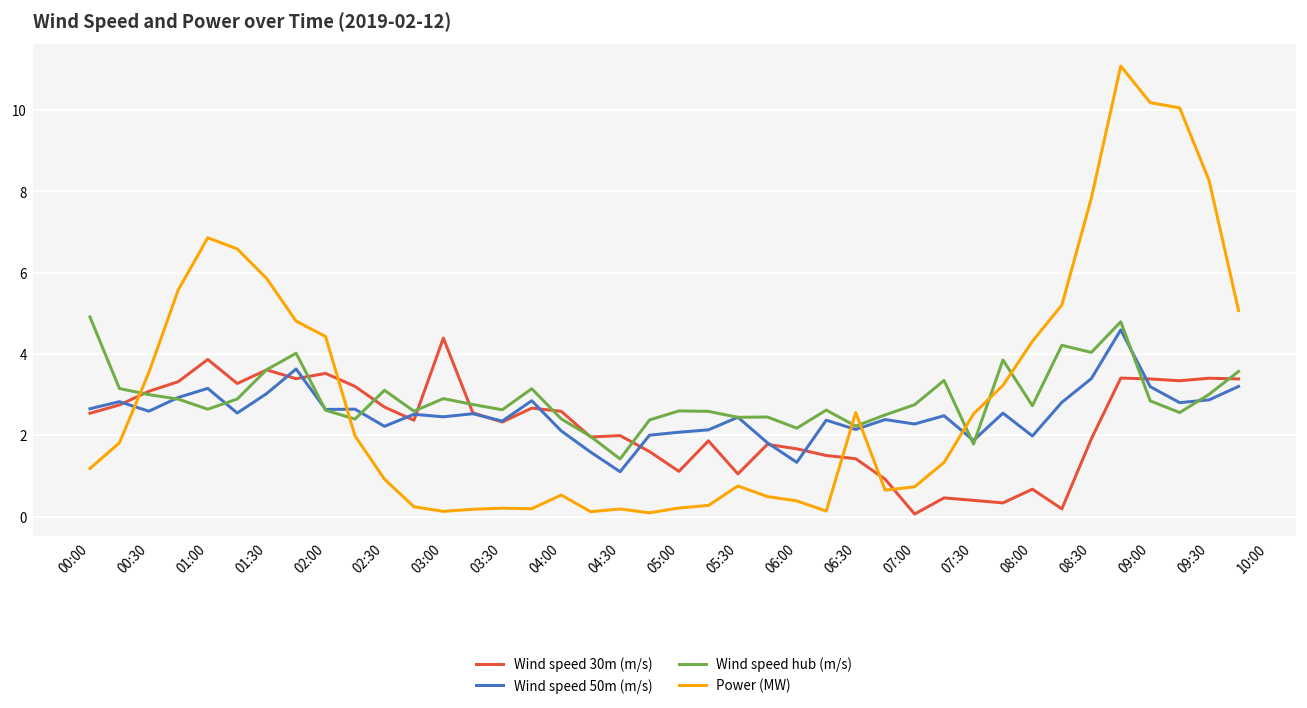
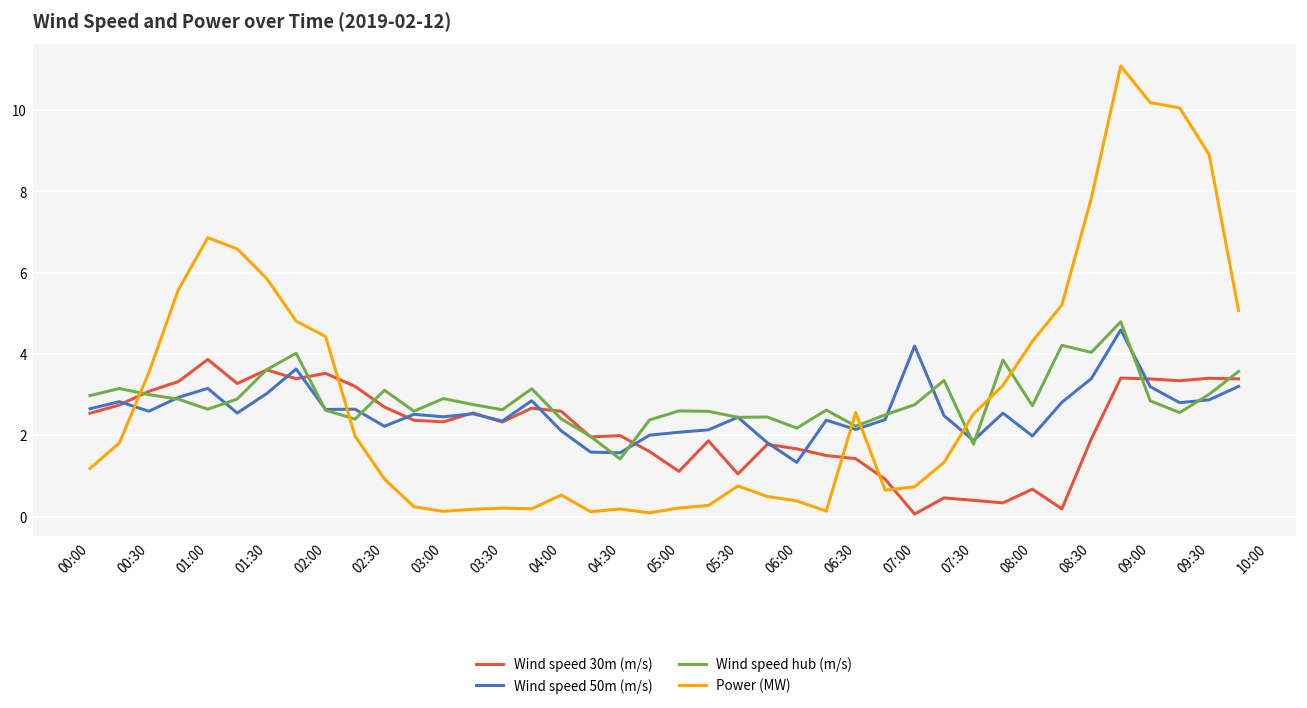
  {
    "Wind speed 30m (m/s)": {
      "00:00": 2.5,
      "00:30": 3.1,
      "01:00": 3.9,
      "02:00": 3.5,
      "02:30": 2.7,
-     "03:00": 4.4,
+     "03:00": 2.3,
      "04:00": 2.6,
      "04:30": 2.0,
      "05:00": 1.1,
      "05:30": 1.1,
      "06:00": 1.7,
      "06:30": 1.4,
      "07:00": 0.1,
      "07:30": 0.4,
      "08:00": 0.7,
      "08:30": 1.9,
      "09:00": 3.4,
      "09:30": 3.4
    },
    "Wind speed 50m (m/s)": {
      "00:00": 2.7,
      "00:30": 2.6,
      "01:00": 3.2,
      "01:30": 3.0,
      "02:30": 2.2,
      "03:00": 2.5,
      "04:00": 2.1,
-     "04:30": 1.1,
+     "04:30": 1.6,
      "05:00": 2.1,
      "06:00": 1.3,
      "06:30": 2.1,
-     "07:00": 2.3,
+     "07:00": 4.2,
      "07:30": 1.9,
      "08:00": 2.0,
      "08:30": 3.4,
      "09:00": 3.2,
      "09:30": 2.9
    },
    "Wind speed hub (m/s)": {
-     "00:00": 4.9,
+     "00:00": 3.0,
      "00:30": 3.0,
      "01:00": 2.6,
      "02:30": 3.1,
      "03:00": 2.9,
      "03:30": 2.6,
      "04:00": 2.4,
      "04:30": 1.4,
      "05:00": 2.6,
      "06:00": 2.2,
      "06:30": 2.2,
      "07:00": 2.8,
      "07:30": 1.8,
      "08:00": 2.7,
      "08:30": 4.0,
      "09:00": 2.8,
      "09:30": 3.0
    },
    "Power (MW)": {
      "00:00": 1.2,
      "00:30": 3.5,
      "01:00": 6.9,
      "01:30": 5.9,
      "02:00": 4.4,
      "02:30": 0.9,
      "03:00": 0.1,
      "03:30": 0.2,
      "04:00": 0.5,
      "04:30": 0.2,
      "05:00": 0.2,
      "05:30": 0.8,
      "06:00": 0.4,
      "06:30": 2.6,
      "07:00": 0.7,
      "07:30": 2.5,
      "08:00": 4.3,
      "08:30": 7.8,
      "09:00": 10.2,
-     "09:30": 8.3
+     "09:30": 8.9
    }
  }
